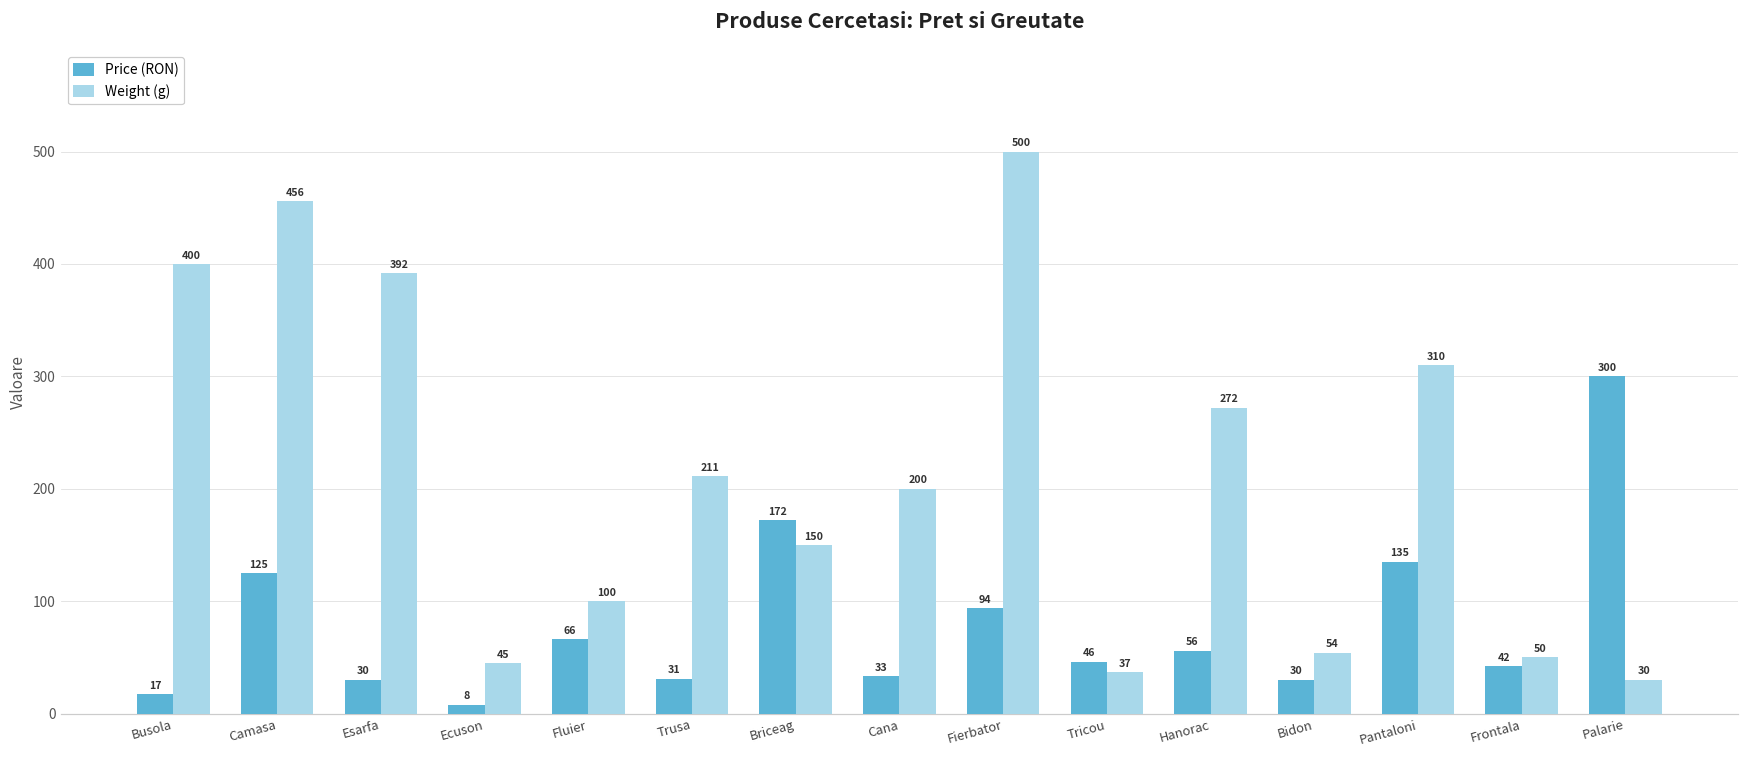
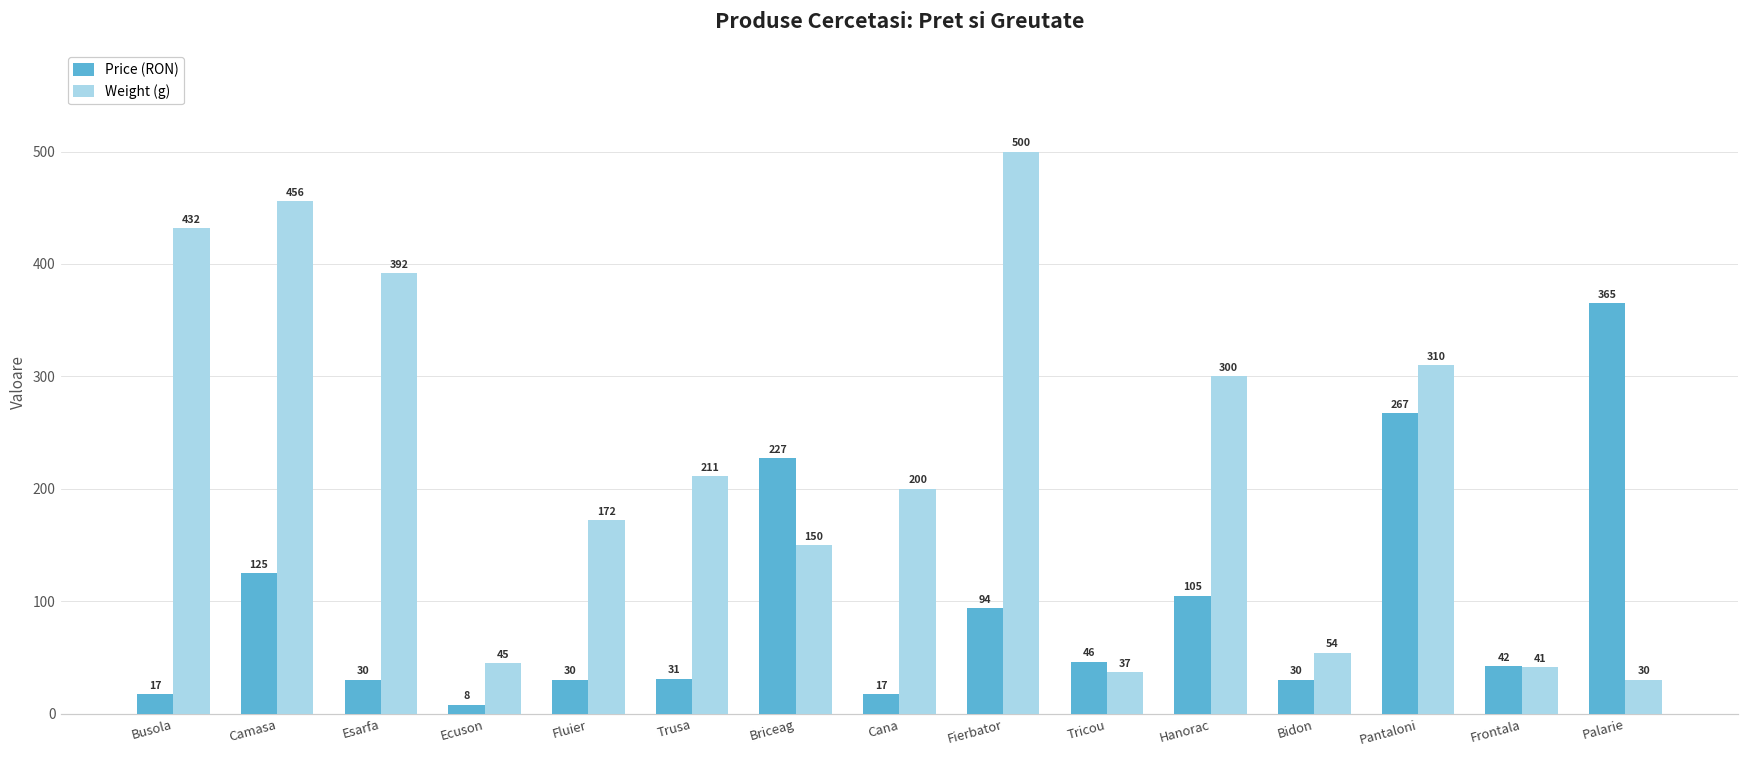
  {
    "Price (RON)": {
      "Busola": 17,
      "Camasa": 125,
      "Esarfa": 30,
      "Ecuson": 8,
-     "Fluier": 66,
+     "Fluier": 30,
      "Trusa": 31,
-     "Briceag": 172,
-     "Cana": 33,
+     "Briceag": 227,
+     "Cana": 17,
      "Fierbator": 94,
      "Tricou": 46,
-     "Hanorac": 56,
+     "Hanorac": 105,
      "Bidon": 30,
-     "Pantaloni": 135,
+     "Pantaloni": 267,
      "Frontala": 42,
-     "Palarie": 300
+     "Palarie": 365
    },
    "Weight (g)": {
-     "Busola": 400,
+     "Busola": 432,
      "Camasa": 456,
      "Esarfa": 392,
      "Ecuson": 45,
-     "Fluier": 100,
+     "Fluier": 172,
      "Trusa": 211,
      "Briceag": 150,
      "Cana": 200,
      "Fierbator": 500,
      "Tricou": 37,
-     "Hanorac": 272,
+     "Hanorac": 300,
      "Bidon": 54,
      "Pantaloni": 310,
-     "Frontala": 50,
+     "Frontala": 41,
      "Palarie": 30
    }
  }
